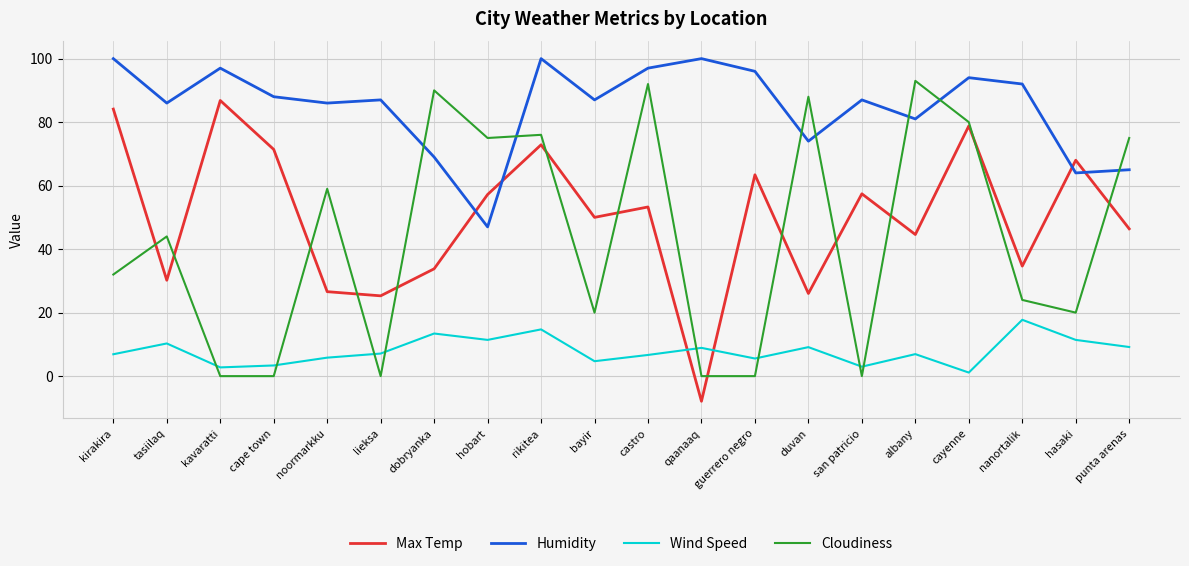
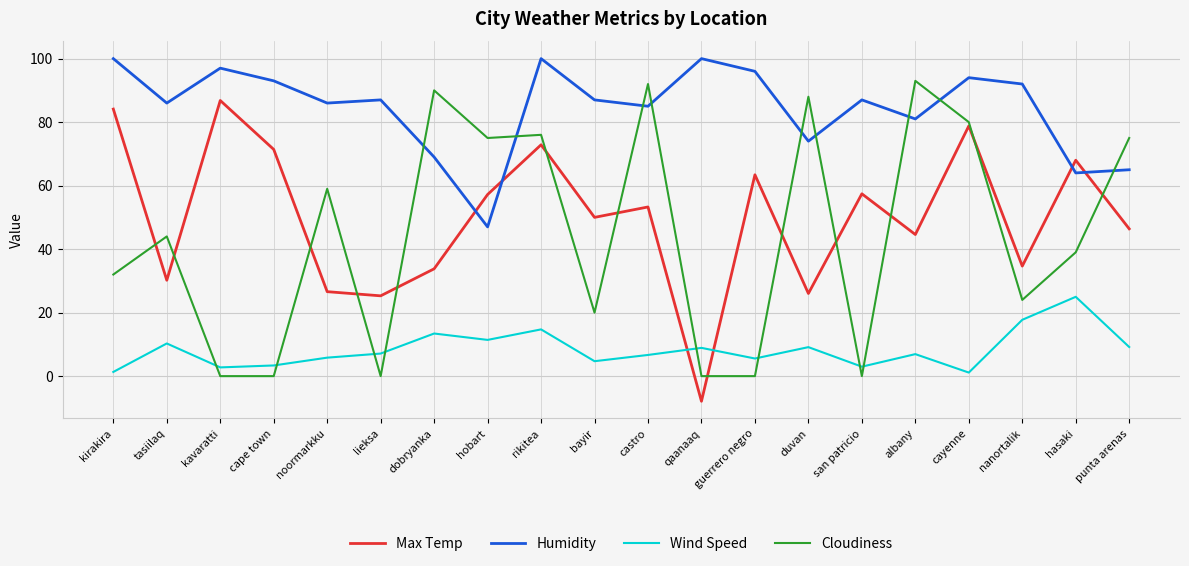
  {
    "Max Temp": {
      "kirakira": 84,
      "tasiilaq": 30,
      "kavaratti": 87,
      "cape town": 71,
      "noormarkku": 27,
      "lieksa": 25,
      "dobryanka": 34,
      "hobart": 57,
      "rikitea": 73,
      "bayir": 50,
      "castro": 53,
      "qaanaaq": -8,
      "guerrero negro": 63,
      "duvan": 26,
      "san patricio": 57,
      "albany": 45,
      "cayenne": 79,
      "nanortalik": 35,
      "hasaki": 68,
      "punta arenas": 46
    },
    "Humidity": {
      "kirakira": 100,
      "tasiilaq": 86,
      "kavaratti": 97,
-     "cape town": 88,
+     "cape town": 93,
      "noormarkku": 86,
      "lieksa": 87,
      "dobryanka": 69,
      "hobart": 47,
      "rikitea": 100,
      "bayir": 87,
-     "castro": 97,
+     "castro": 85,
      "qaanaaq": 100,
      "guerrero negro": 96,
      "duvan": 74,
      "san patricio": 87,
      "albany": 81,
      "cayenne": 94,
      "nanortalik": 92,
      "hasaki": 64,
      "punta arenas": 65
    },
    "Wind Speed": {
-     "kirakira": 7,
+     "kirakira": 1,
      "tasiilaq": 10,
      "kavaratti": 3,
      "cape town": 3,
      "noormarkku": 6,
      "lieksa": 7,
      "dobryanka": 13,
      "hobart": 11,
      "rikitea": 15,
      "bayir": 5,
      "castro": 7,
      "qaanaaq": 9,
      "guerrero negro": 6,
      "duvan": 9,
      "san patricio": 3,
      "albany": 7,
      "cayenne": 1,
      "nanortalik": 18,
-     "hasaki": 11,
+     "hasaki": 25,
      "punta arenas": 9
    },
    "Cloudiness": {
      "kirakira": 32,
      "tasiilaq": 44,
      "kavaratti": 0,
      "cape town": 0,
      "noormarkku": 59,
      "lieksa": 0,
      "dobryanka": 90,
      "hobart": 75,
      "rikitea": 76,
      "bayir": 20,
      "castro": 92,
      "qaanaaq": 0,
      "guerrero negro": 0,
      "duvan": 88,
      "san patricio": 0,
      "albany": 93,
      "cayenne": 80,
      "nanortalik": 24,
-     "hasaki": 20,
+     "hasaki": 39,
      "punta arenas": 75
    }
  }
